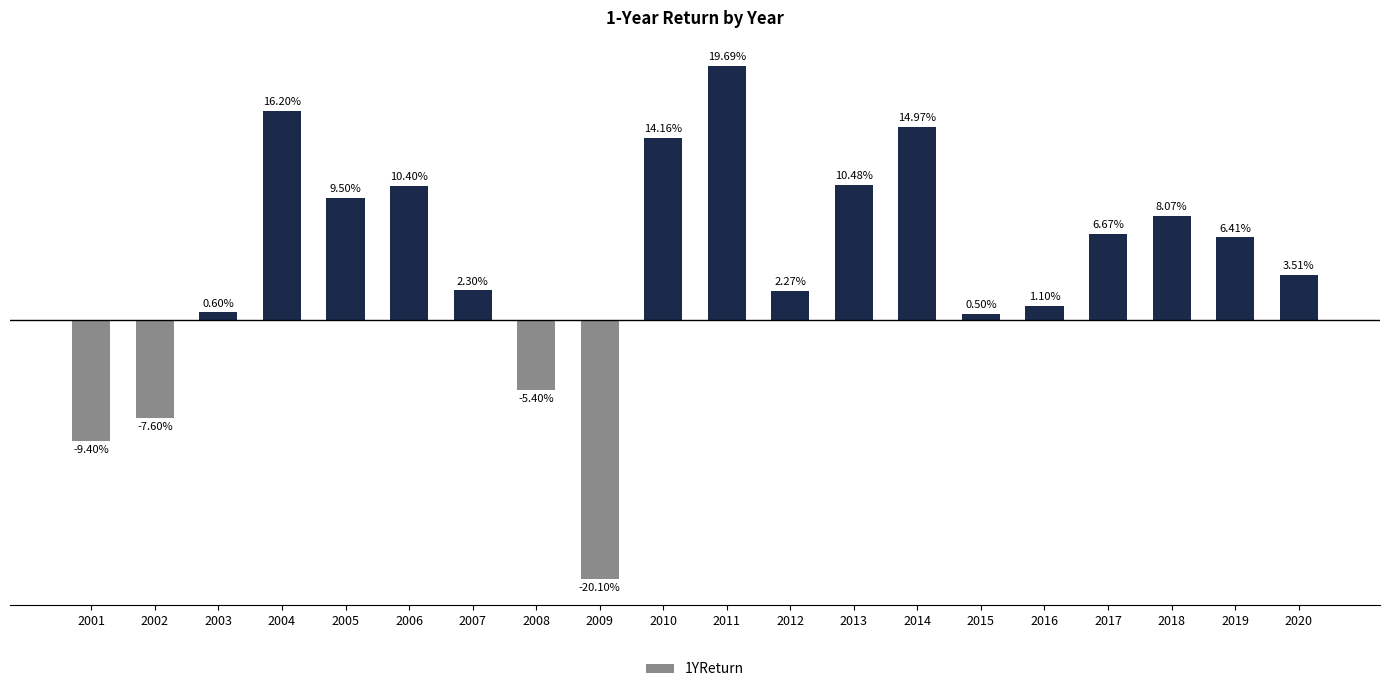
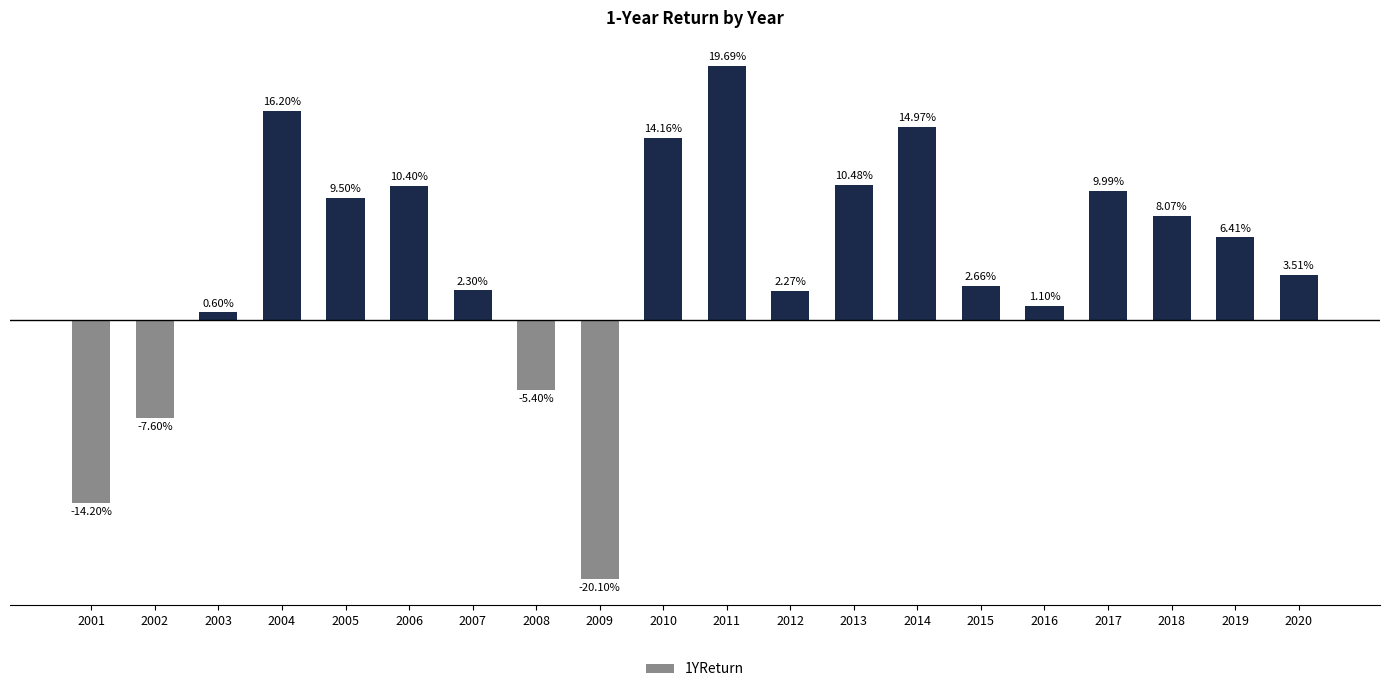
  {
-   "2001": "-9.40%",
+   "2001": "-14.20%",
    "2002": "-7.60%",
    "2003": "0.60%",
    "2004": "16.20%",
    "2005": "9.50%",
    "2006": "10.40%",
    "2007": "2.30%",
    "2008": "-5.40%",
    "2009": "-20.10%",
    "2010": "14.16%",
    "2011": "19.69%",
    "2012": "2.27%",
    "2013": "10.48%",
    "2014": "14.97%",
-   "2015": "0.50%",
+   "2015": "2.66%",
    "2016": "1.10%",
-   "2017": "6.67%",
+   "2017": "9.99%",
    "2018": "8.07%",
    "2019": "6.41%",
    "2020": "3.51%"
  }
